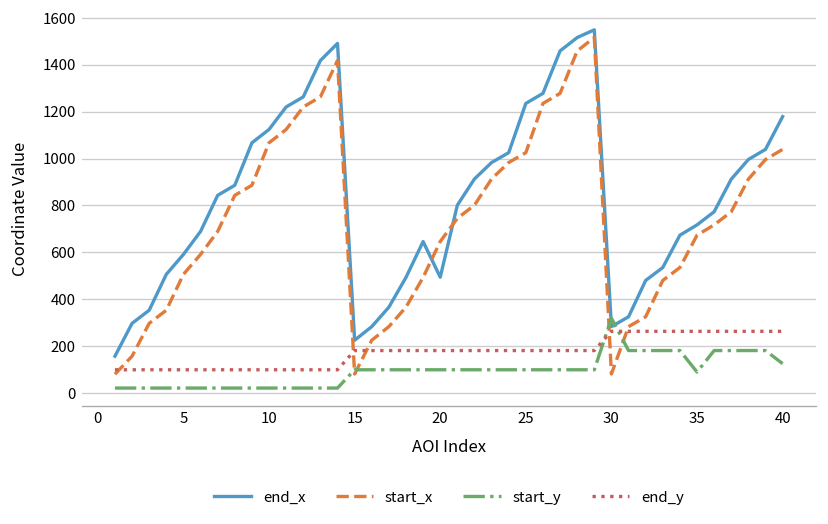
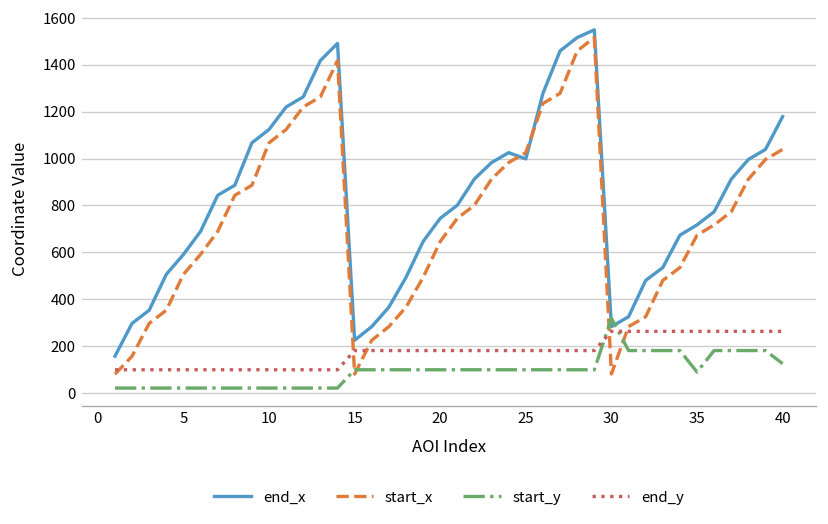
  {
    "end_x": {
      "5": 590,
      "10": 1120,
      "15": 230,
-     "20": 490,
-     "25": 1240,
+     "20": 750,
+     "25": 1000,
      "30": 280,
      "35": 720,
      "40": 1180
    },
    "start_y": {
      "5": 20,
      "10": 20,
      "15": 100,
      "20": 100,
      "25": 100,
      "30": 320,
      "35": 90,
      "40": 130
    }
  }
